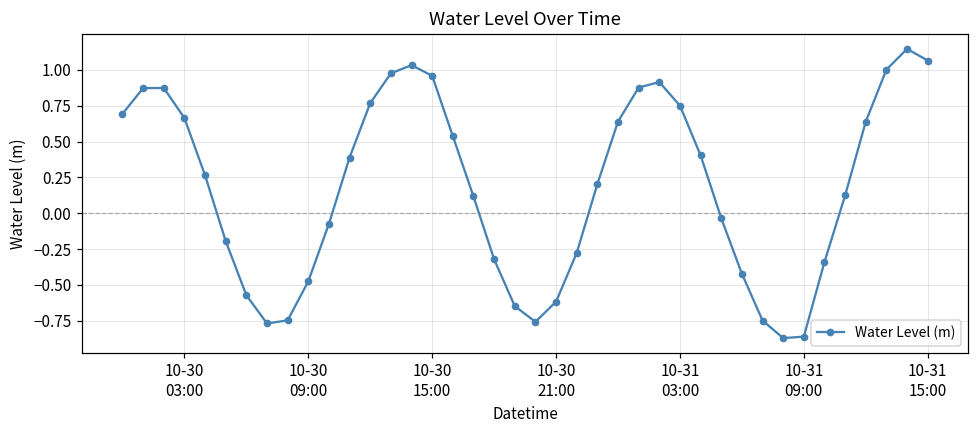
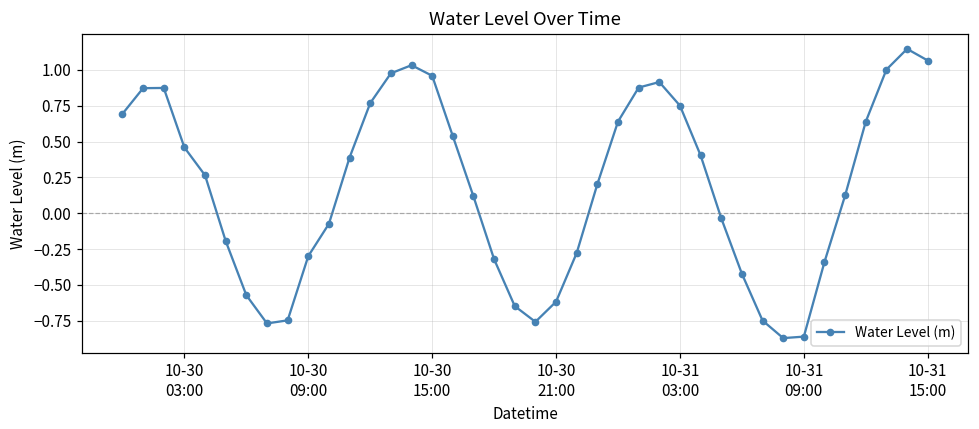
  {
-   "10-30 03:00": 0.66,
-   "10-30 09:00": -0.48,
+   "10-30 03:00": 0.46,
+   "10-30 09:00": -0.30,
    "10-30 15:00": 0.96,
    "10-30 21:00": -0.62,
    "10-31 03:00": 0.75,
    "10-31 09:00": -0.86,
    "10-31 15:00": 1.07
  }
